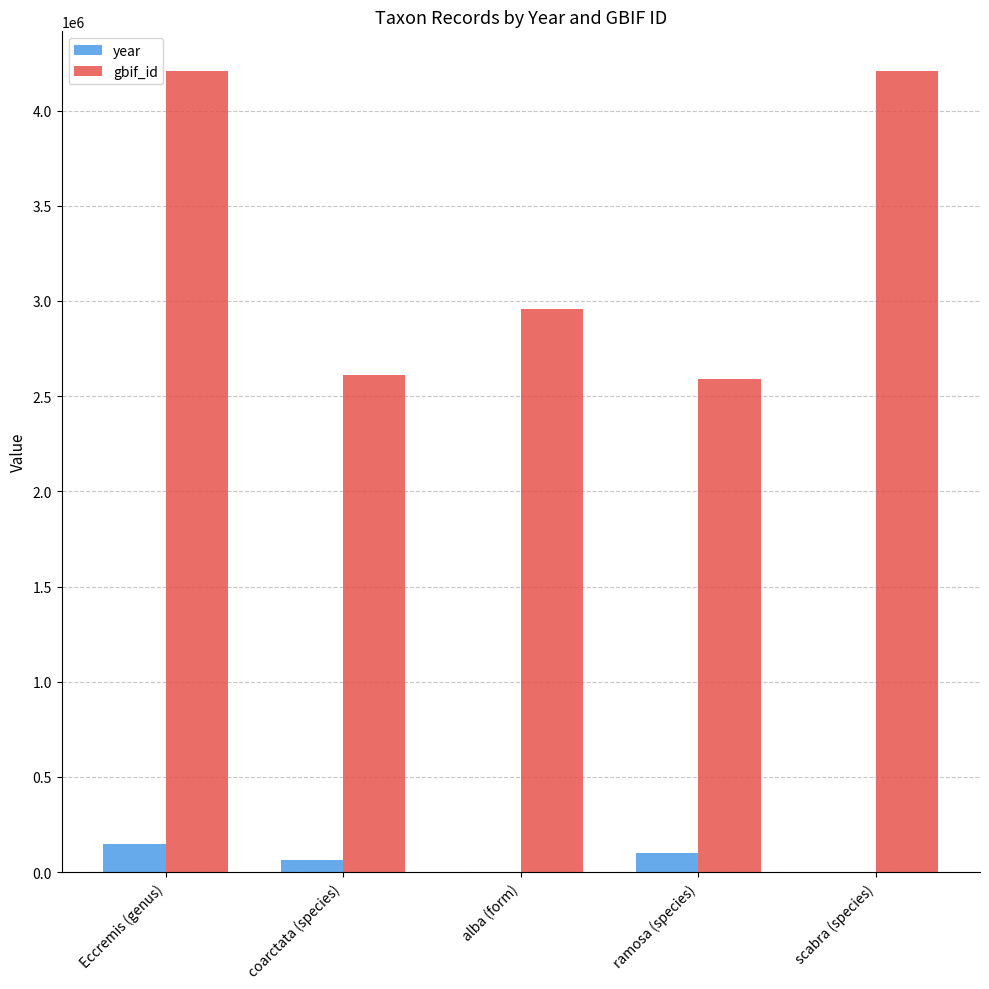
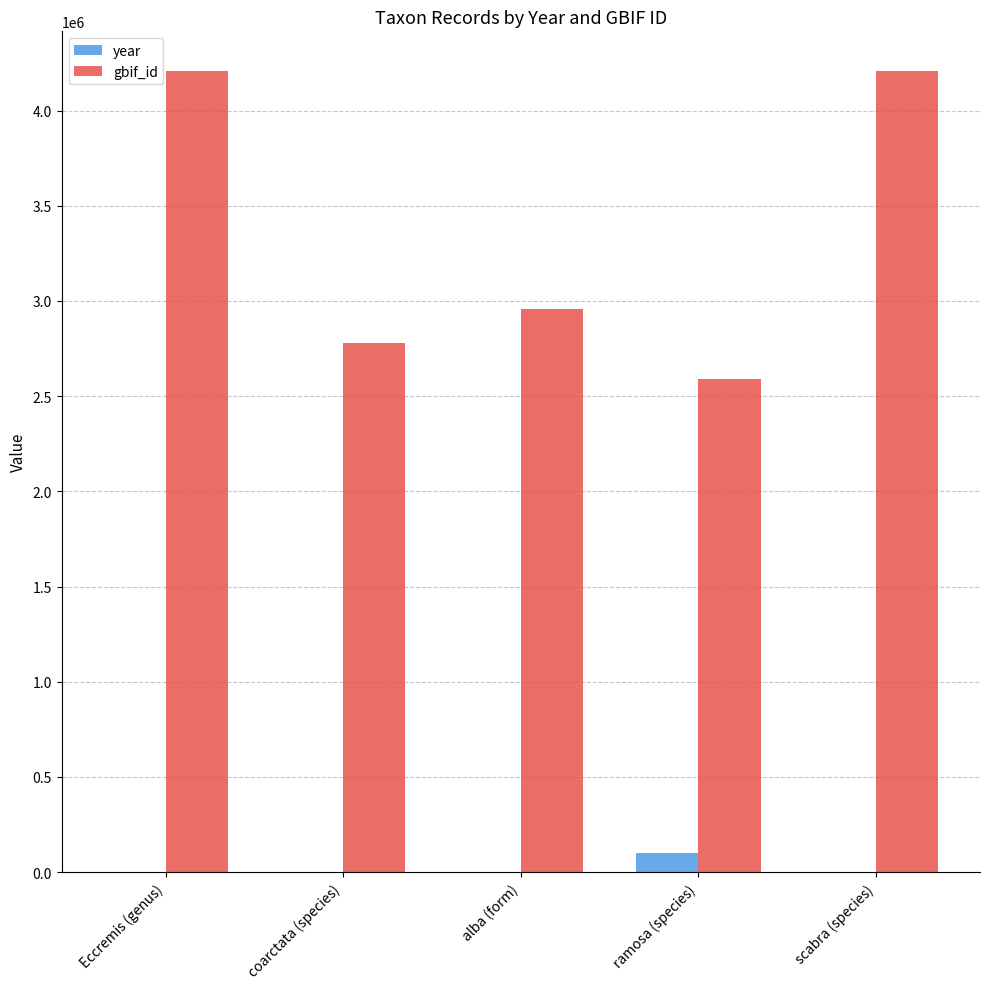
  {
    "year": {
-     "Eccremis (genus)": 150000,
-     "coarctata (species)": 70000,
+     "Eccremis (genus)": 0,
+     "coarctata (species)": 0,
      "ramosa (species)": 100000
    },
    "gbif_id": {
      "Eccremis (genus)": 4210000,
-     "coarctata (species)": 2610000,
+     "coarctata (species)": 2780000,
      "alba (form)": 2960000,
      "ramosa (species)": 2590000,
      "scabra (species)": 4210000
    }
  }
